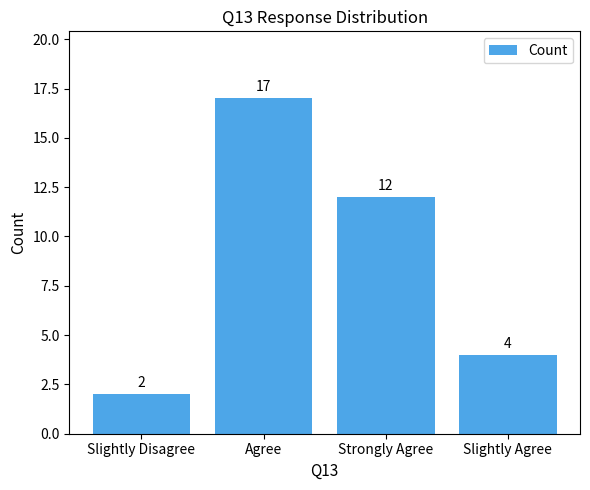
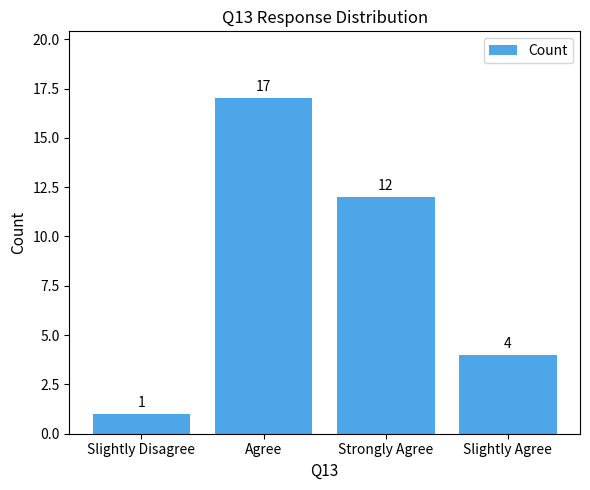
  {
-   "Slightly Disagree": 2,
+   "Slightly Disagree": 1,
    "Agree": 17,
    "Strongly Agree": 12,
    "Slightly Agree": 4
  }
